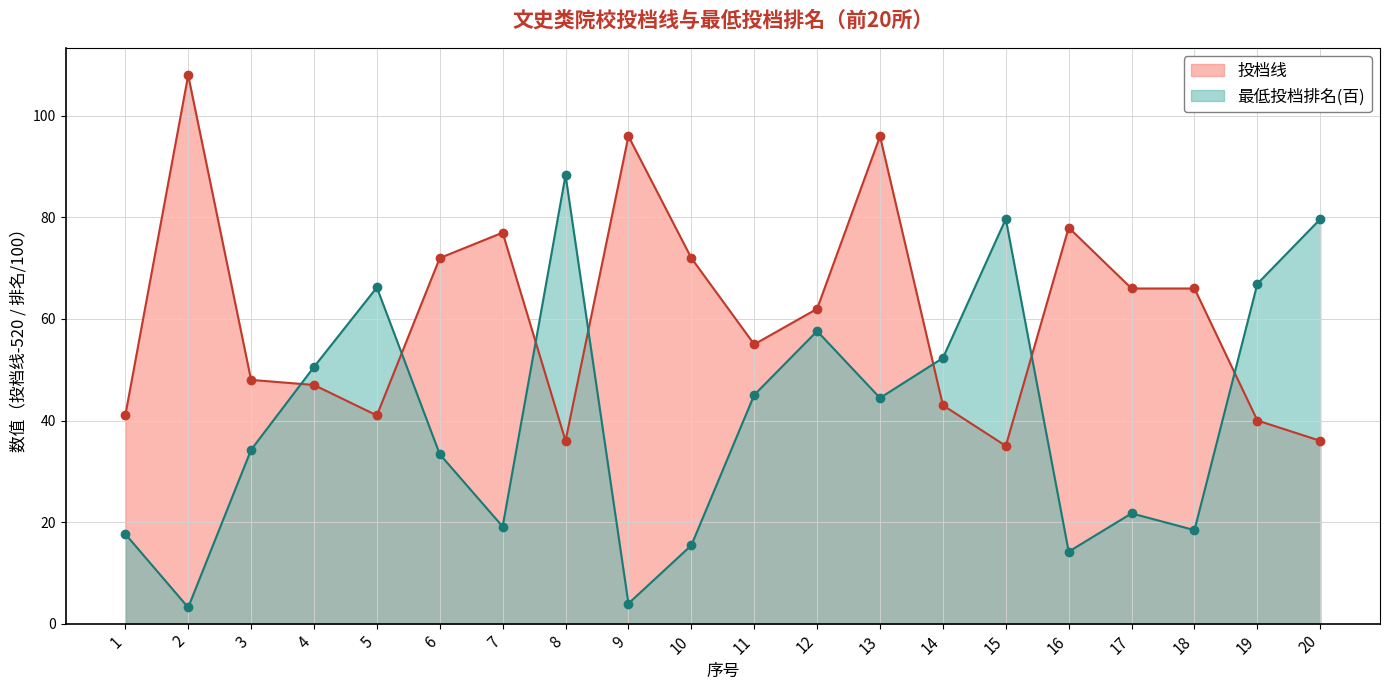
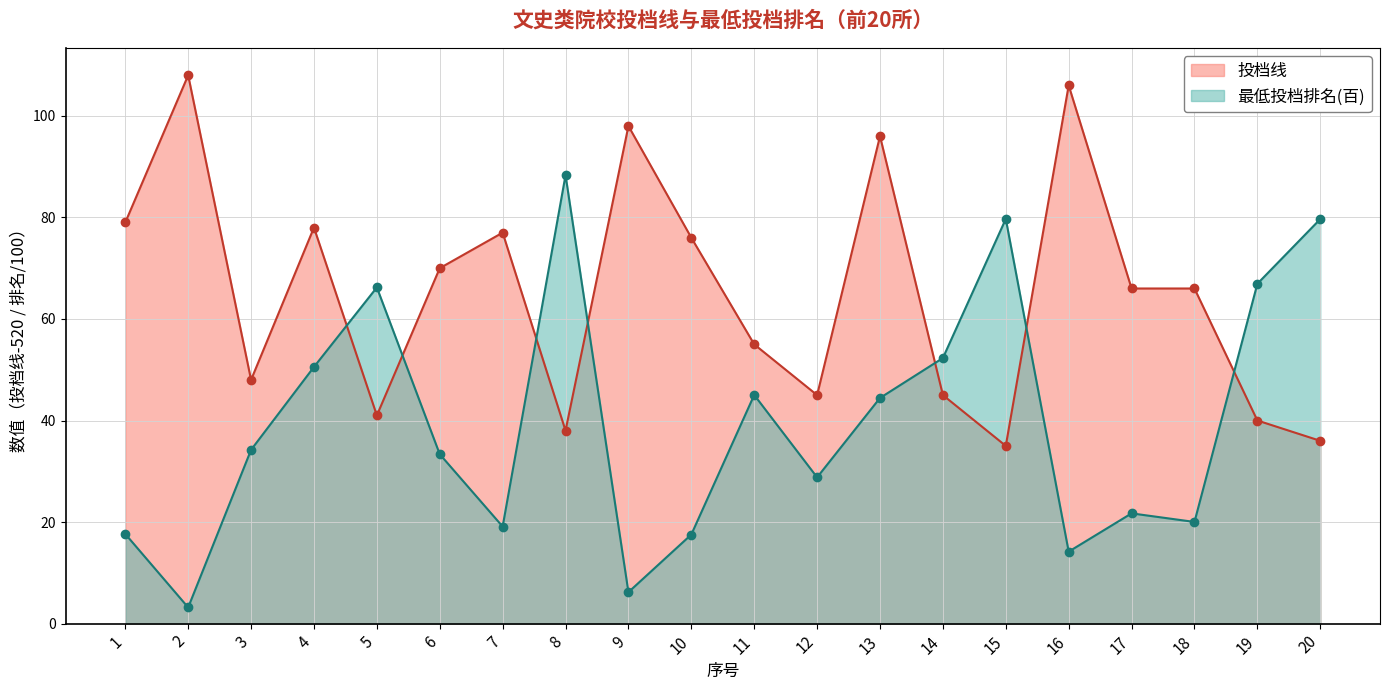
  {
    "投档线": {
-     "1": 41,
+     "1": 79,
      "2": 108,
      "3": 48,
-     "4": 47,
+     "4": 78,
      "5": 41,
-     "6": 72,
+     "6": 70,
      "7": 77,
-     "8": 36,
-     "9": 96,
-     "10": 72,
+     "8": 38,
+     "9": 98,
+     "10": 76,
      "11": 55,
-     "12": 62,
+     "12": 45,
      "13": 96,
-     "14": 43,
+     "14": 45,
      "15": 35,
-     "16": 78,
+     "16": 106,
      "17": 66,
      "18": 66,
      "19": 40,
      "20": 36
    },
    "最低投档排名(百)": {
      "1": 18,
      "2": 3,
      "3": 34,
      "4": 51,
      "5": 66,
      "6": 33,
      "7": 19,
      "8": 88,
-     "9": 4,
-     "10": 15,
+     "9": 6,
+     "10": 18,
      "11": 45,
-     "12": 58,
+     "12": 29,
      "13": 44,
      "14": 52,
      "15": 80,
      "16": 14,
      "17": 22,
-     "18": 18,
+     "18": 20,
      "19": 67,
      "20": 80
    }
  }
